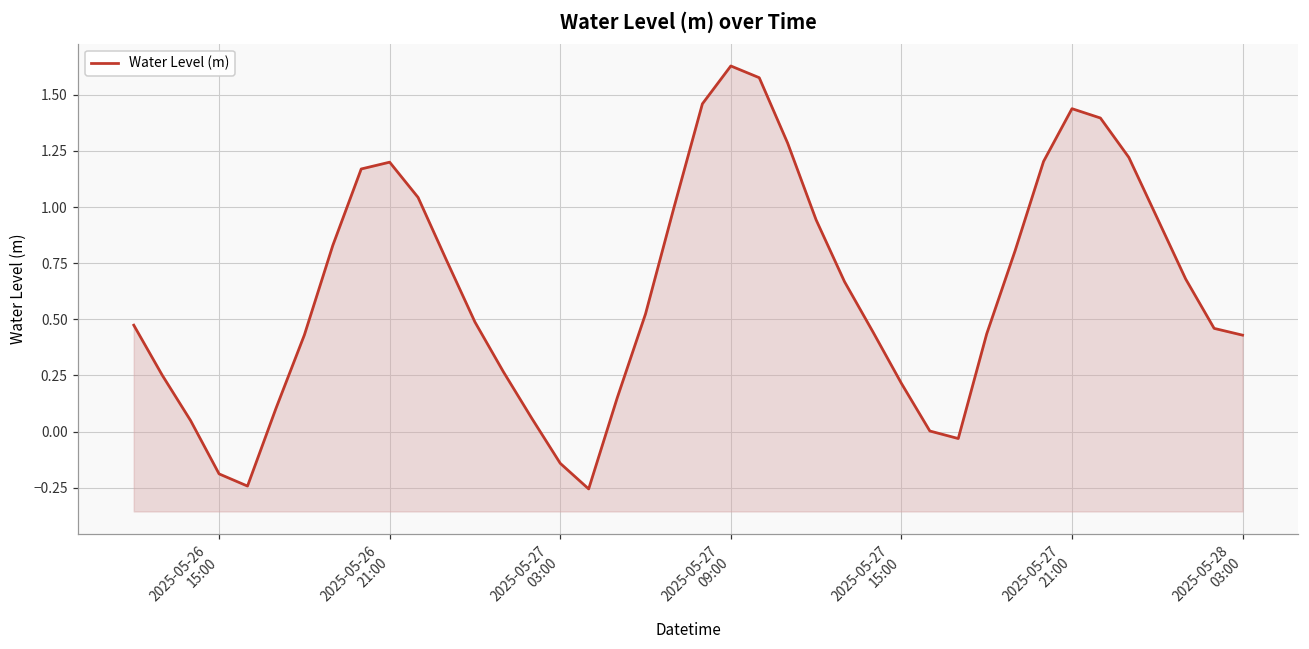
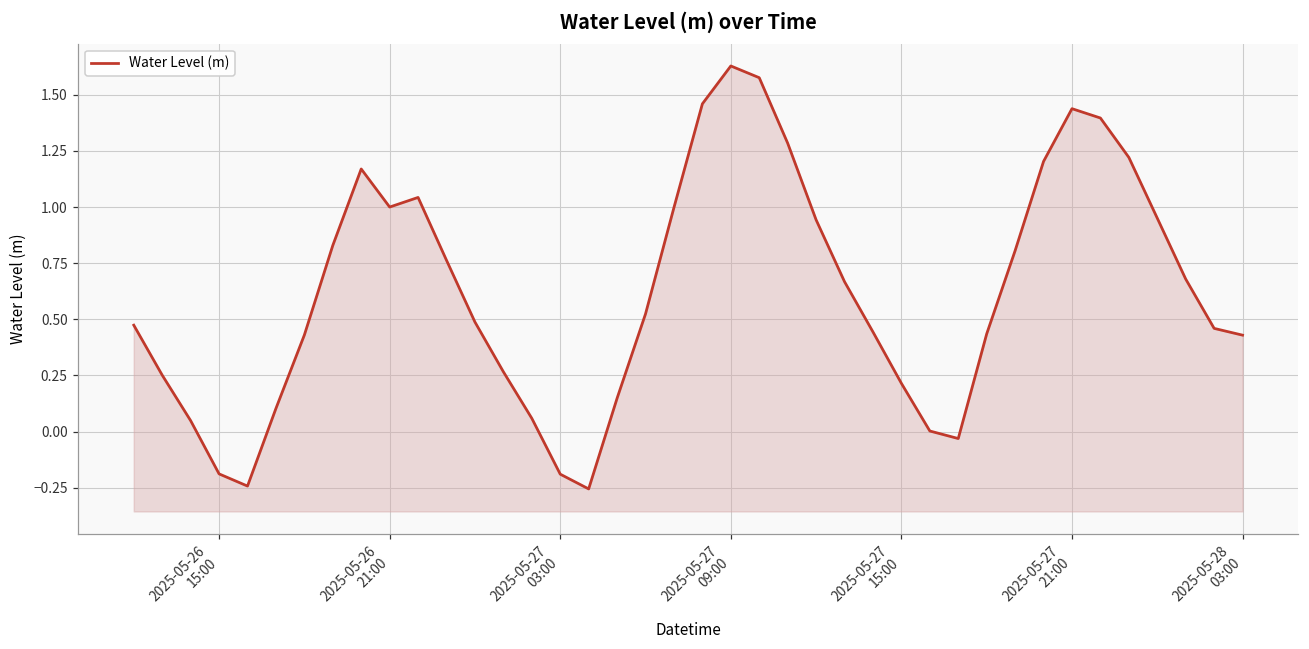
  {
    "2025-05-26 15:00": -0.19,
-   "2025-05-26 21:00": 1.20,
-   "2025-05-27 03:00": -0.14,
+   "2025-05-26 21:00": 1.00,
+   "2025-05-27 03:00": -0.19,
    "2025-05-27 09:00": 1.63,
    "2025-05-27 15:00": 0.21,
    "2025-05-27 21:00": 1.44,
    "2025-05-28 03:00": 0.43
  }
